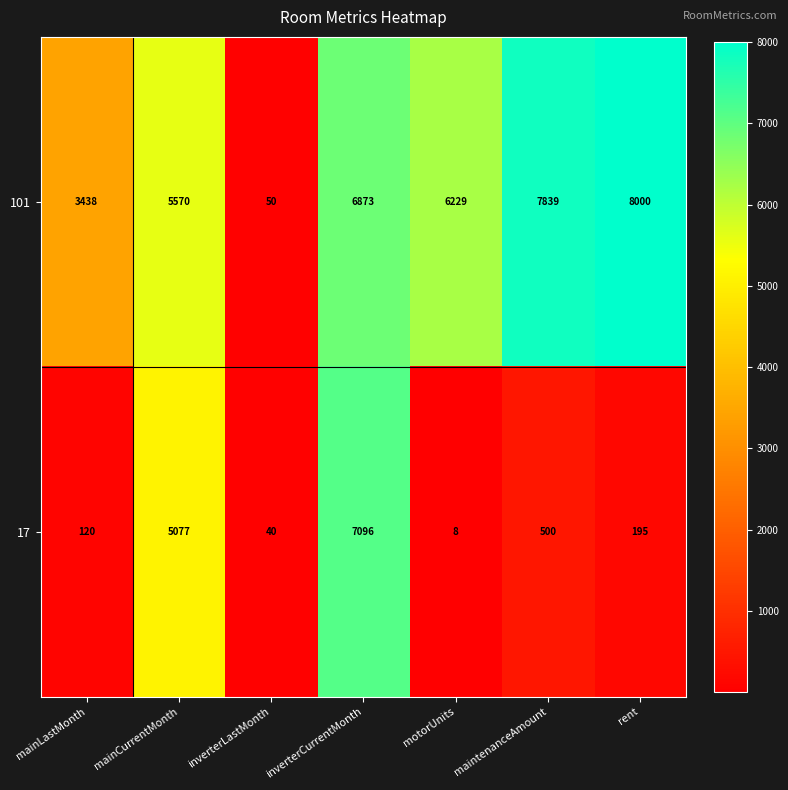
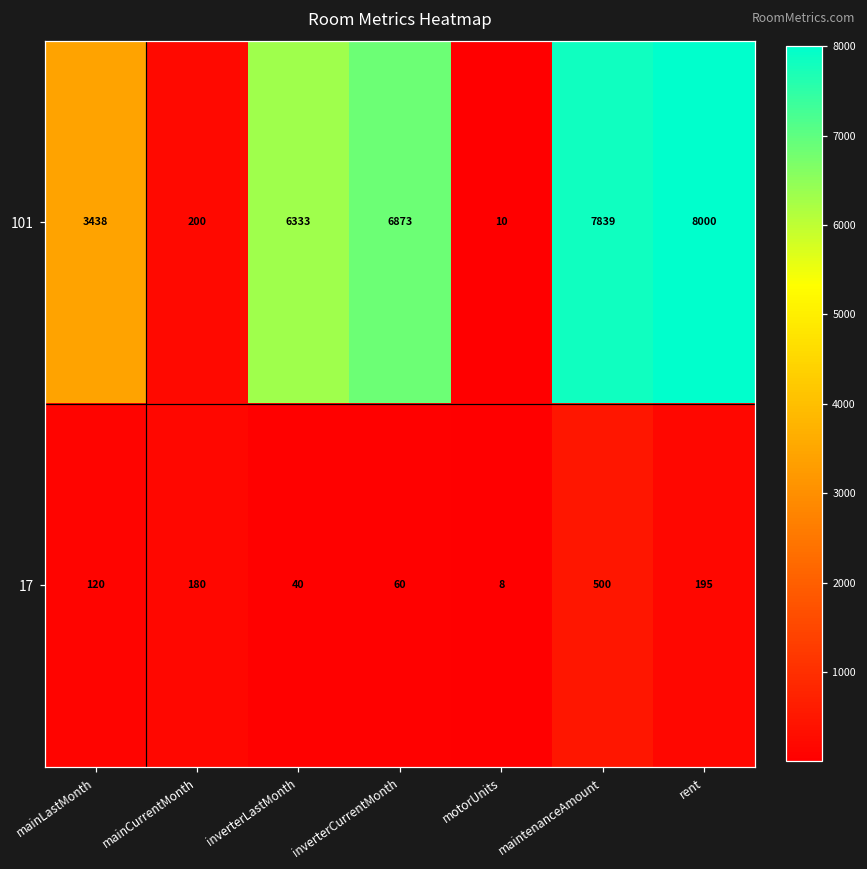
  {
    "101": {
      "mainLastMonth": 3438,
-     "mainCurrentMonth": 5570,
-     "inverterLastMonth": 50,
+     "mainCurrentMonth": 200,
+     "inverterLastMonth": 6333,
      "inverterCurrentMonth": 6873,
-     "motorUnits": 6229,
+     "motorUnits": 10,
      "maintenanceAmount": 7839,
      "rent": 8000
    },
    "17": {
      "mainLastMonth": 120,
-     "mainCurrentMonth": 5077,
+     "mainCurrentMonth": 180,
      "inverterLastMonth": 40,
-     "inverterCurrentMonth": 7096,
+     "inverterCurrentMonth": 60,
      "motorUnits": 8,
      "maintenanceAmount": 500,
      "rent": 195
    }
  }
